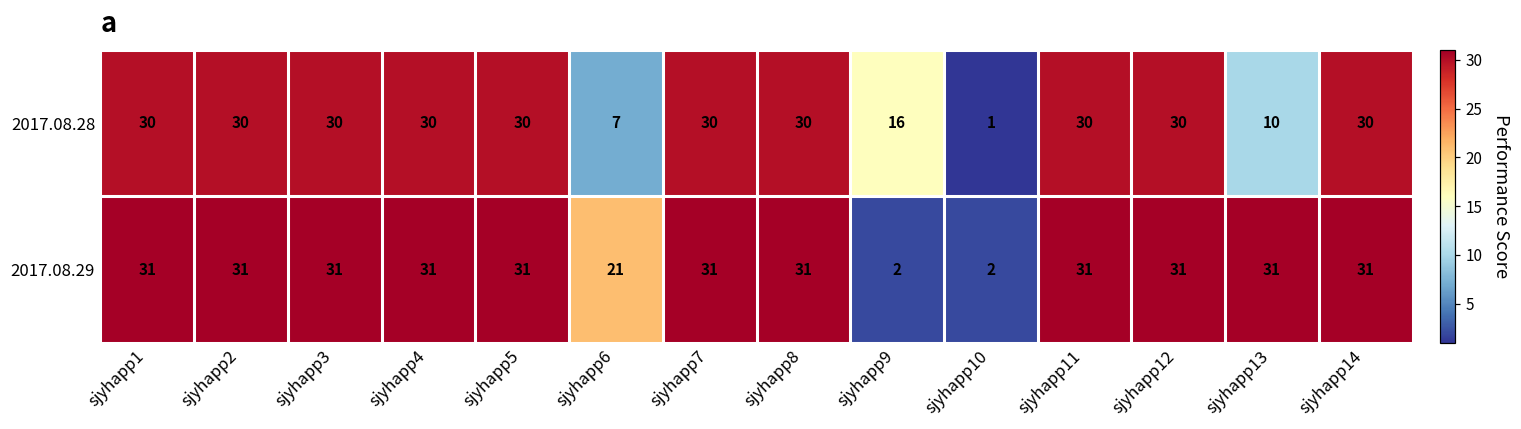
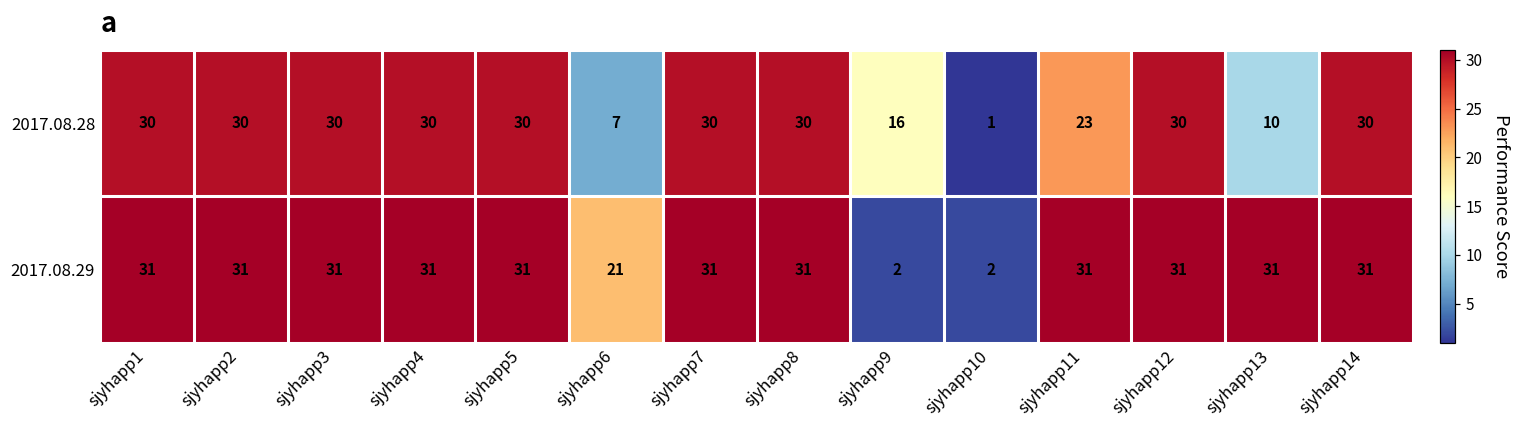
  {
    "2017.08.28": {
      "sjyhapp1": 30,
      "sjyhapp2": 30,
      "sjyhapp3": 30,
      "sjyhapp4": 30,
      "sjyhapp5": 30,
      "sjyhapp6": 7,
      "sjyhapp7": 30,
      "sjyhapp8": 30,
      "sjyhapp9": 16,
      "sjyhapp10": 1,
-     "sjyhapp11": 30,
+     "sjyhapp11": 23,
      "sjyhapp12": 30,
      "sjyhapp13": 10,
      "sjyhapp14": 30
    },
    "2017.08.29": {
      "sjyhapp1": 31,
      "sjyhapp2": 31,
      "sjyhapp3": 31,
      "sjyhapp4": 31,
      "sjyhapp5": 31,
      "sjyhapp6": 21,
      "sjyhapp7": 31,
      "sjyhapp8": 31,
      "sjyhapp9": 2,
      "sjyhapp10": 2,
      "sjyhapp11": 31,
      "sjyhapp12": 31,
      "sjyhapp13": 31,
      "sjyhapp14": 31
    }
  }
